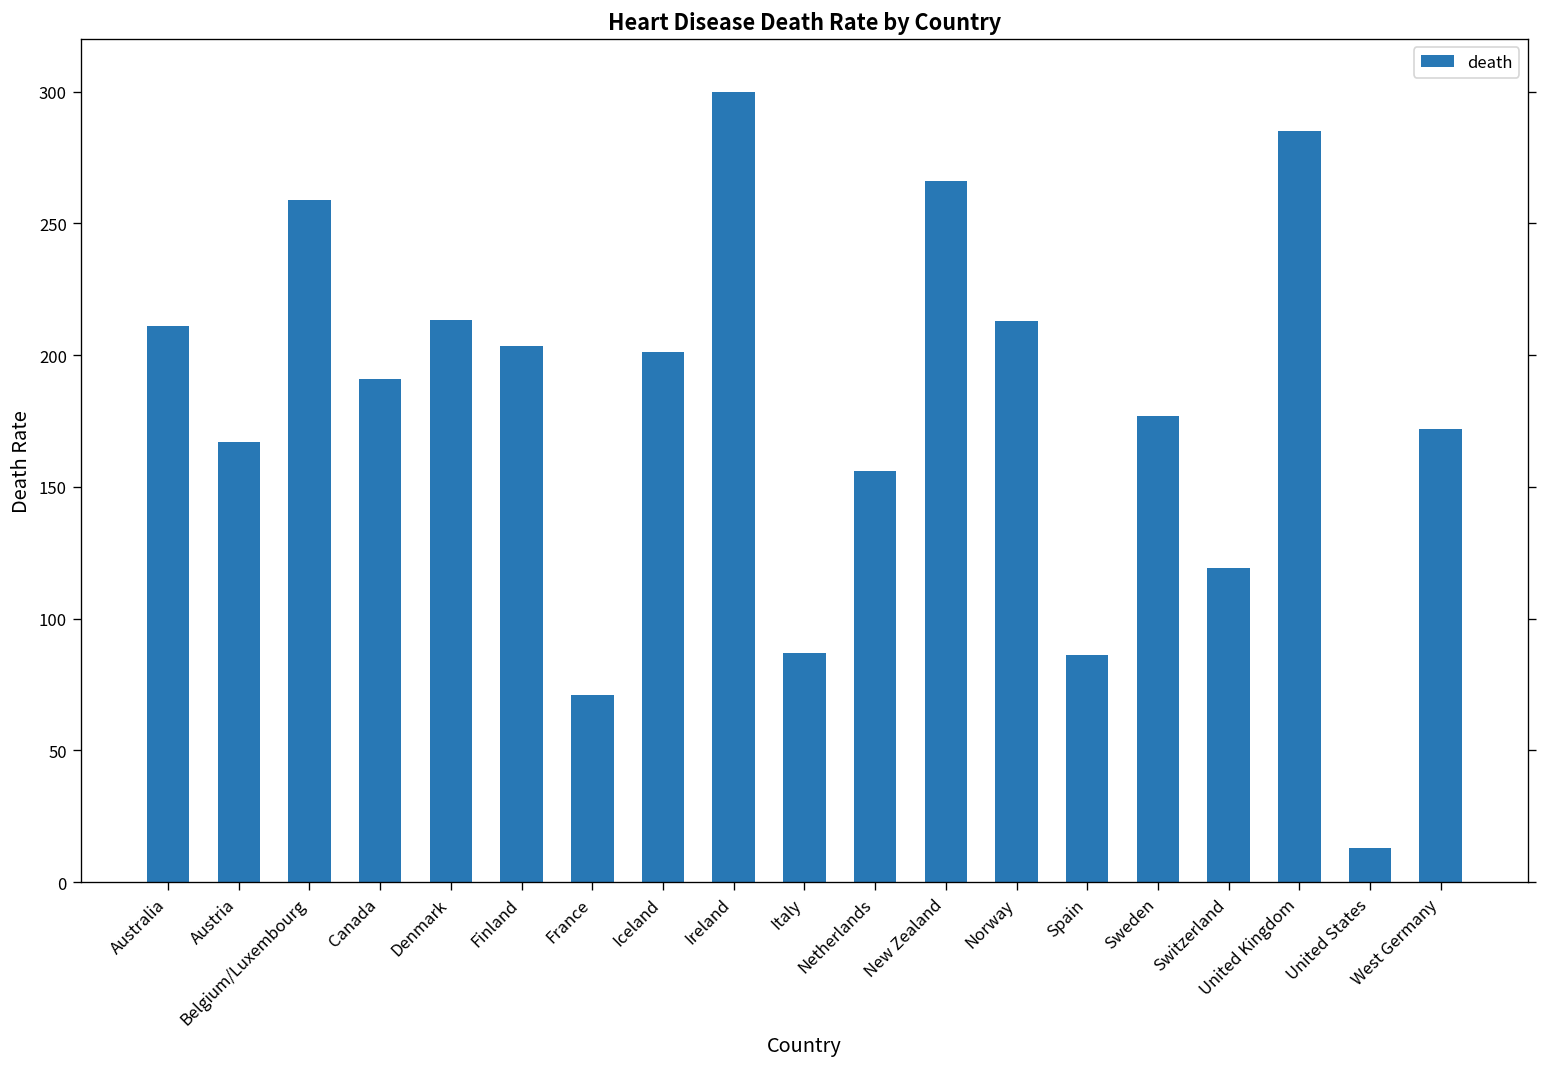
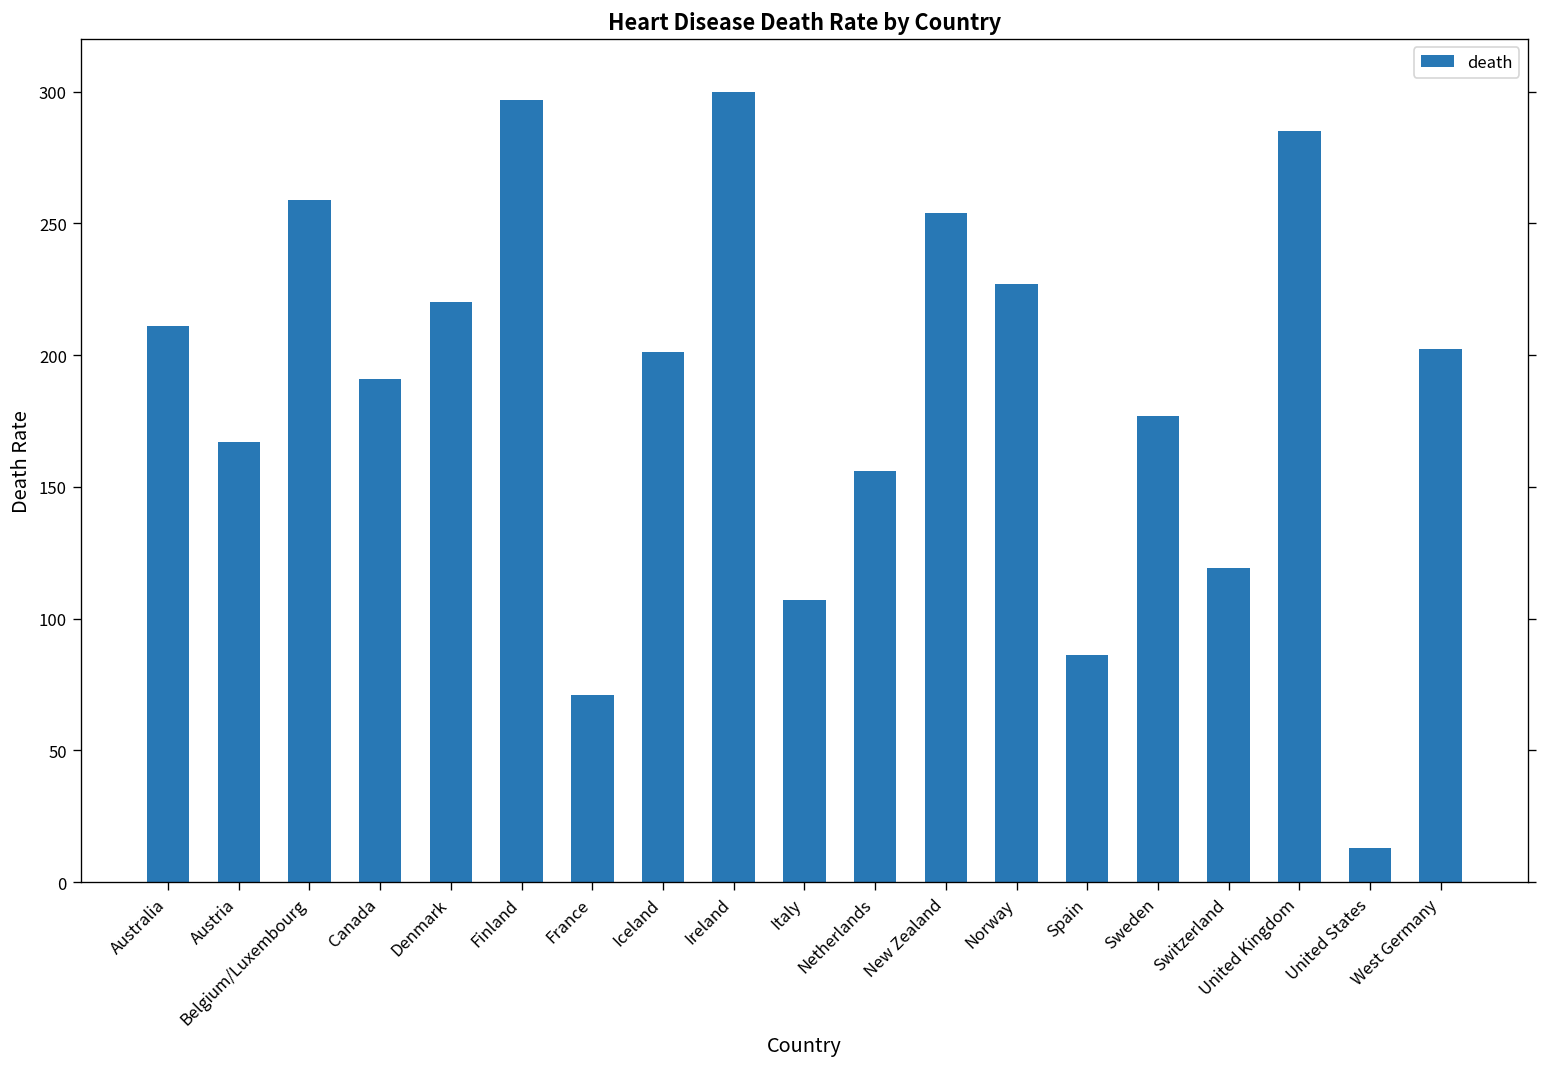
  {
    "Australia": 211,
    "Austria": 167,
    "Belgium/Luxembourg": 259,
    "Canada": 191,
-   "Denmark": 213,
-   "Finland": 204,
+   "Denmark": 220,
+   "Finland": 297,
    "France": 71,
    "Iceland": 201,
    "Ireland": 300,
-   "Italy": 87,
+   "Italy": 107,
    "Netherlands": 156,
-   "New Zealand": 266,
-   "Norway": 213,
+   "New Zealand": 254,
+   "Norway": 227,
    "Spain": 86,
    "Sweden": 177,
    "Switzerland": 119,
    "United Kingdom": 285,
    "United States": 13,
-   "West Germany": 172
+   "West Germany": 202
  }
